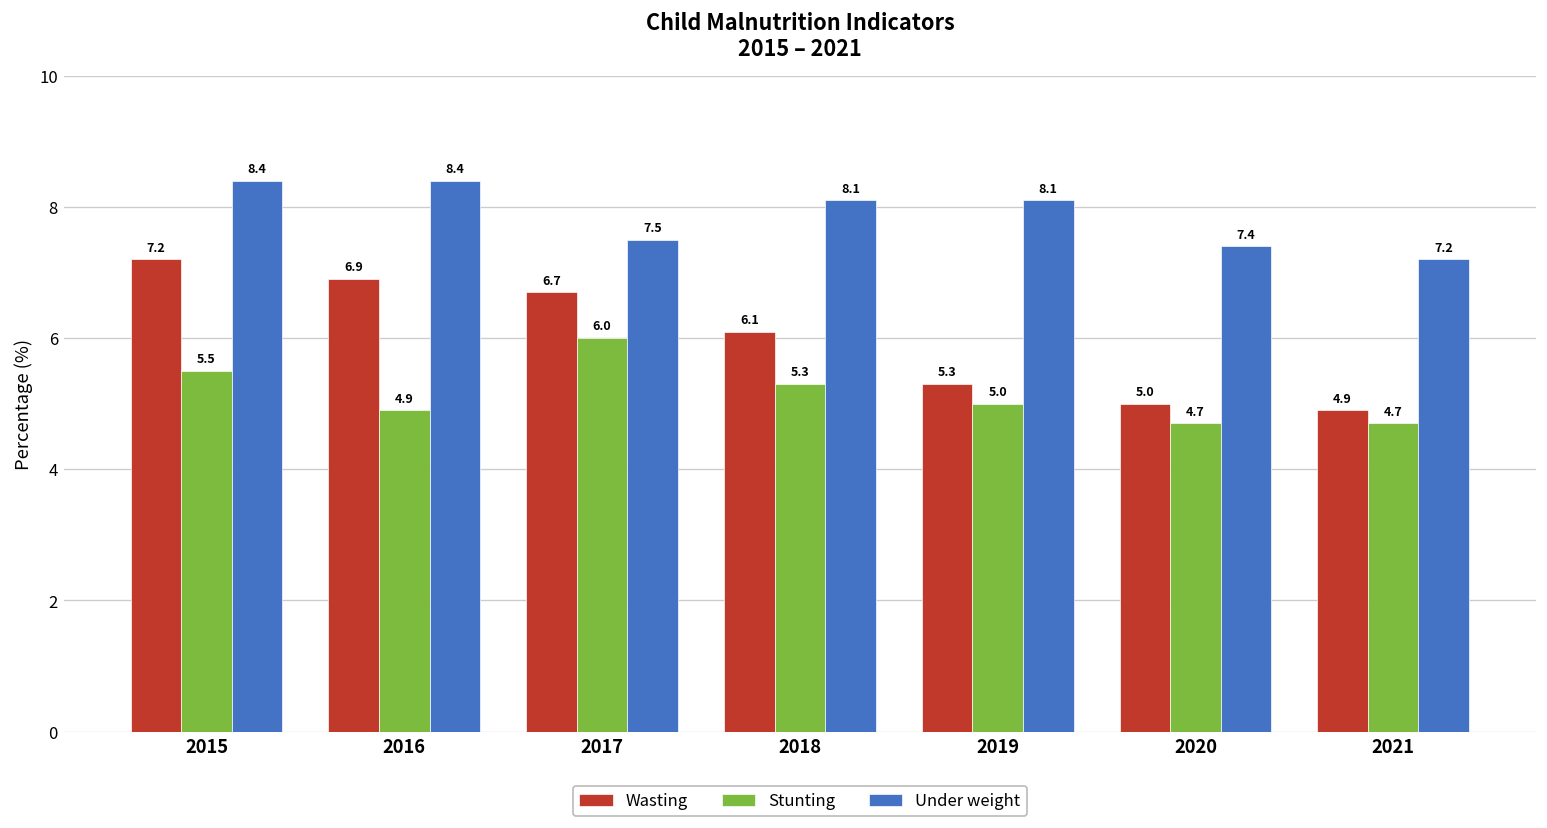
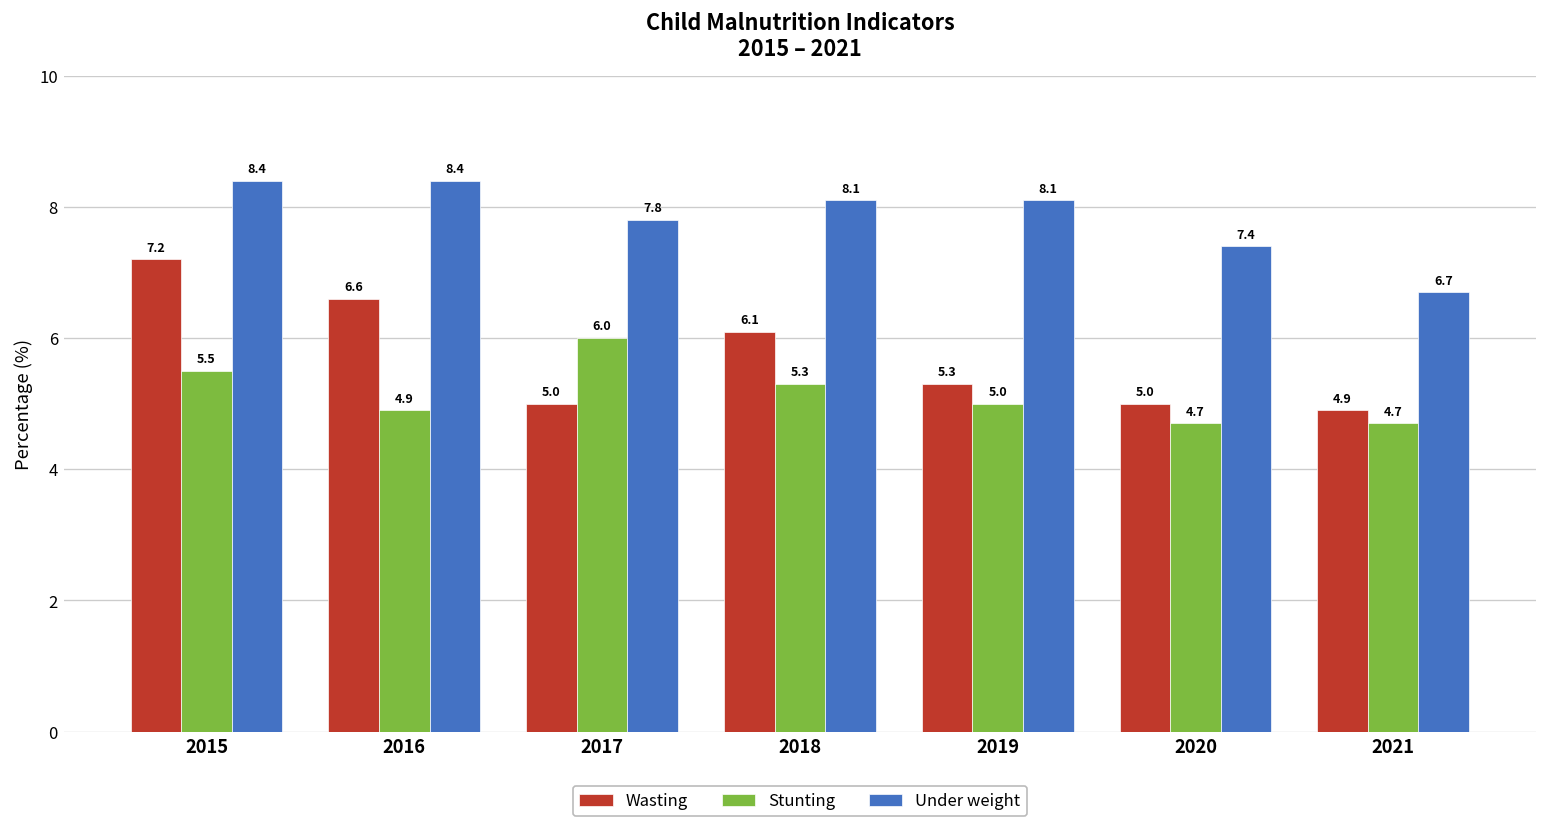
  {
    "Wasting": {
      "2015": 7.2,
-     "2016": 6.9,
-     "2017": 6.7,
+     "2016": 6.6,
+     "2017": 5.0,
      "2018": 6.1,
      "2019": 5.3,
      "2020": 5.0,
      "2021": 4.9
    },
    "Stunting": {
      "2015": 5.5,
      "2016": 4.9,
      "2017": 6.0,
      "2018": 5.3,
      "2019": 5.0,
      "2020": 4.7,
      "2021": 4.7
    },
    "Under weight": {
      "2015": 8.4,
      "2016": 8.4,
-     "2017": 7.5,
+     "2017": 7.8,
      "2018": 8.1,
      "2019": 8.1,
      "2020": 7.4,
-     "2021": 7.2
+     "2021": 6.7
    }
  }
